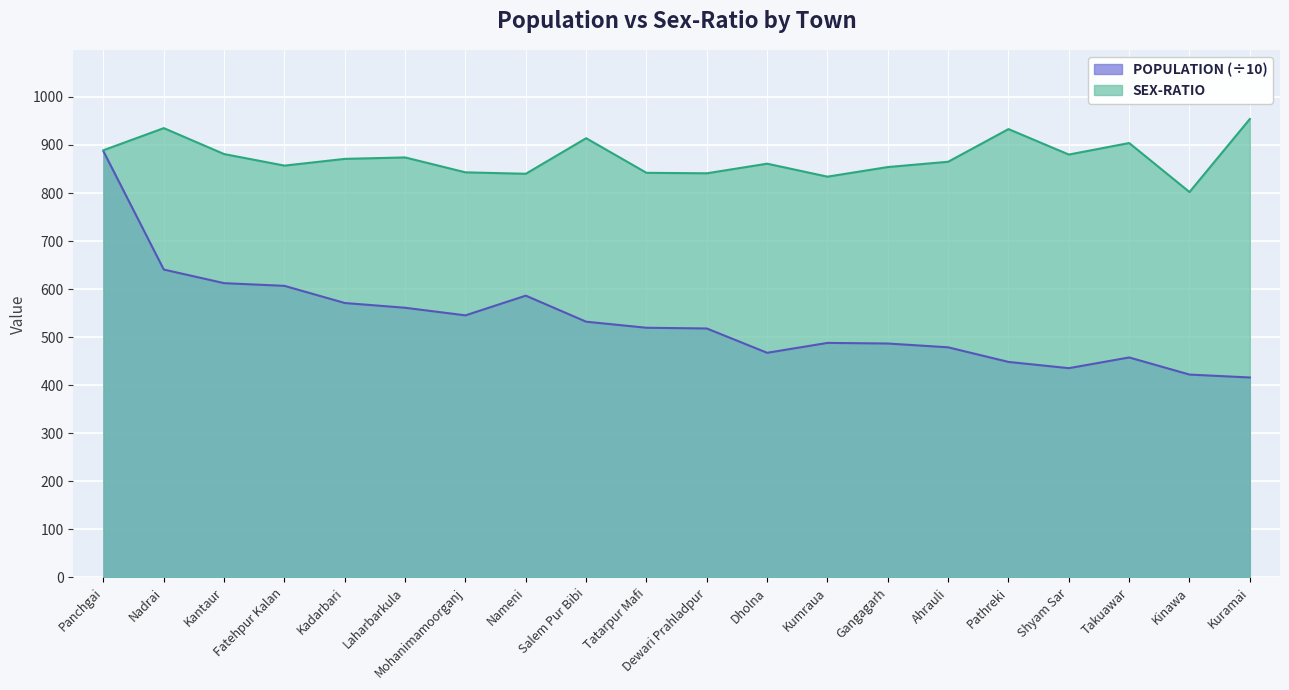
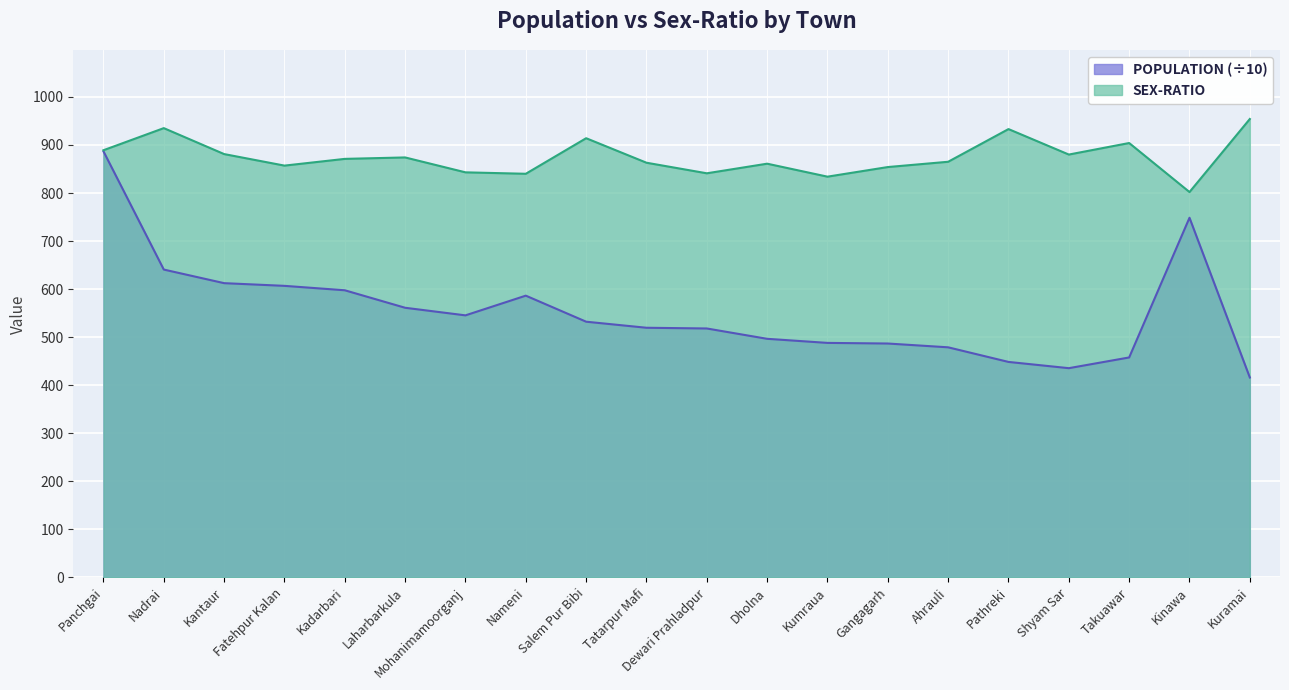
  {
    "POPULATION (÷10)": {
      "Nadrai": 640,
      "Kantaur": 610,
      "Fatehpur Kalan": 610,
-     "Kadarbari": 570,
+     "Kadarbari": 600,
      "Laharbarkula": 560,
      "Mohanimamoorganj": 550,
      "Nameni": 590,
      "Salem Pur Bibi": 530,
      "Tatarpur Mafi": 520,
      "Dewari Prahladpur": 520,
-     "Dholna": 470,
+     "Dholna": 500,
      "Kumraua": 490,
      "Gangagarh": 490,
      "Ahrauli": 480,
      "Pathreki": 450,
      "Shyam Sar": 440,
      "Takuawar": 460,
-     "Kinawa": 420,
+     "Kinawa": 750,
      "Kuramai": 420
    },
    "SEX-RATIO": {
      "Nadrai": 940,
      "Kantaur": 880,
      "Fatehpur Kalan": 860,
      "Kadarbari": 870,
      "Laharbarkula": 870,
      "Mohanimamoorganj": 840,
      "Nameni": 840,
      "Salem Pur Bibi": 910,
-     "Tatarpur Mafi": 840,
+     "Tatarpur Mafi": 860,
      "Dewari Prahladpur": 840,
      "Dholna": 860,
      "Kumraua": 830,
      "Gangagarh": 850,
      "Ahrauli": 870,
      "Pathreki": 930,
      "Shyam Sar": 880,
      "Takuawar": 900,
      "Kinawa": 800,
      "Kuramai": 950
    }
  }
